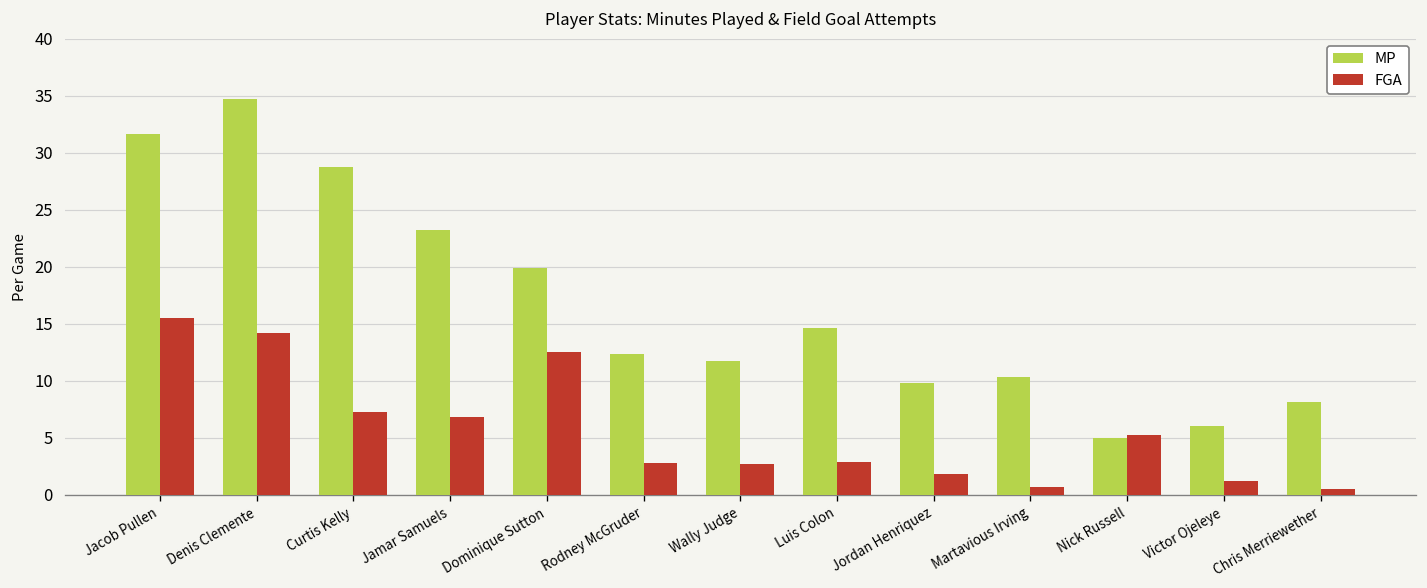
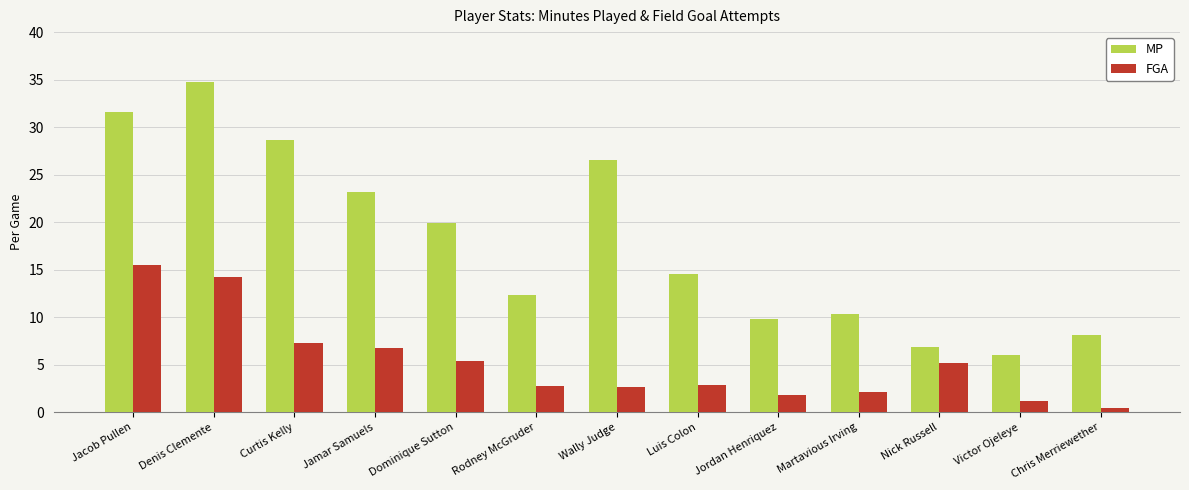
  {
    "MP": {
      "Jacob Pullen": 32,
      "Denis Clemente": 35,
      "Curtis Kelly": 29,
      "Jamar Samuels": 23,
      "Dominique Sutton": 20,
      "Rodney McGruder": 12,
-     "Wally Judge": 12,
+     "Wally Judge": 27,
      "Luis Colon": 15,
      "Jordan Henriquez": 10,
      "Martavious Irving": 10,
-     "Nick Russell": 5,
+     "Nick Russell": 7,
      "Victor Ojeleye": 6,
      "Chris Merriewether": 8
    },
    "FGA": {
      "Jacob Pullen": 16,
      "Denis Clemente": 14,
      "Curtis Kelly": 7,
      "Jamar Samuels": 7,
-     "Dominique Sutton": 13,
+     "Dominique Sutton": 5,
      "Rodney McGruder": 3,
      "Wally Judge": 3,
      "Luis Colon": 3,
      "Jordan Henriquez": 2,
-     "Martavious Irving": 1,
+     "Martavious Irving": 2,
      "Nick Russell": 5,
      "Victor Ojeleye": 1,
      "Chris Merriewether": 1
    }
  }
